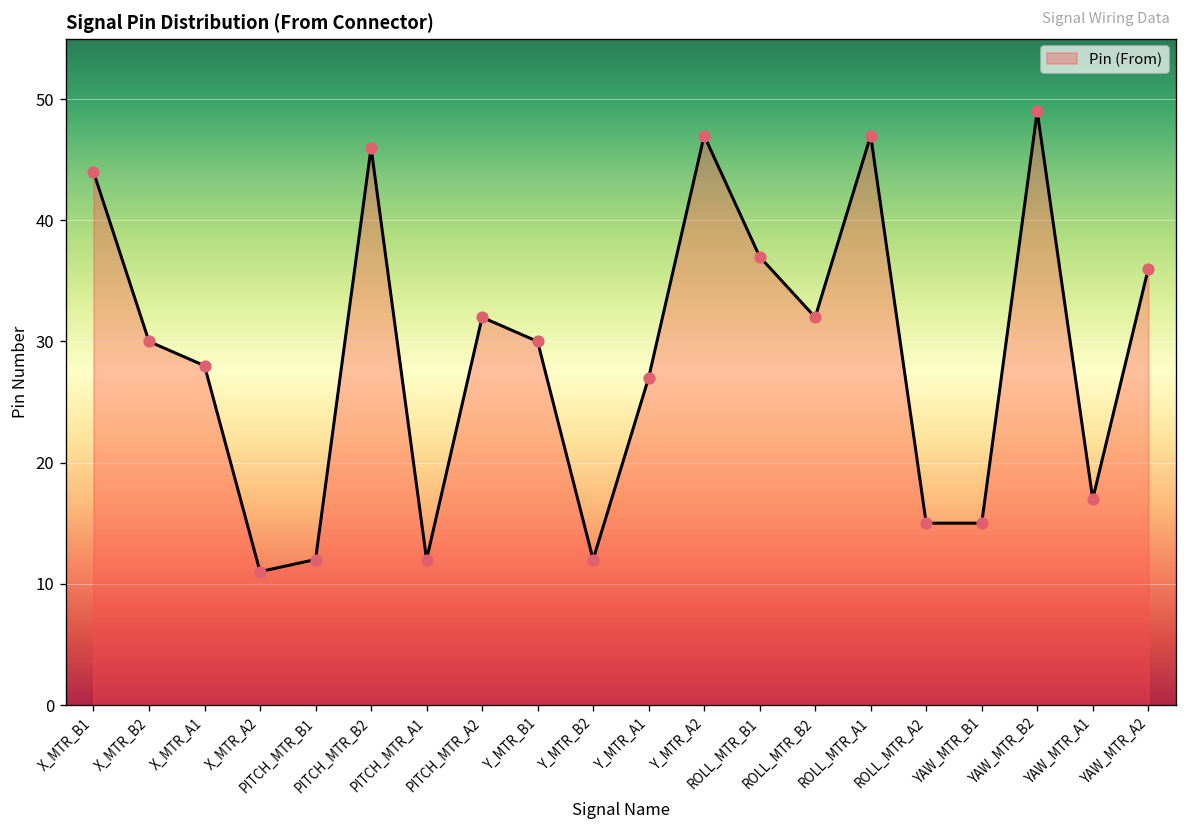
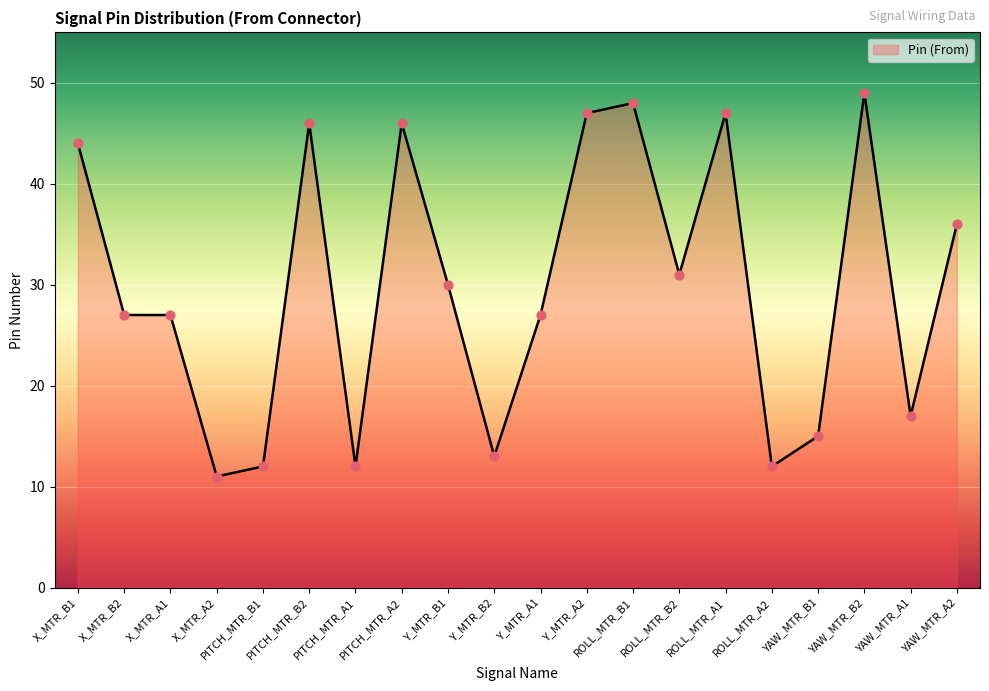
  {
    "X_MTR_B1": 44,
-   "X_MTR_B2": 30,
-   "X_MTR_A1": 28,
+   "X_MTR_B2": 27,
+   "X_MTR_A1": 27,
    "X_MTR_A2": 11,
    "PITCH_MTR_B1": 12,
    "PITCH_MTR_B2": 46,
    "PITCH_MTR_A1": 12,
-   "PITCH_MTR_A2": 32,
+   "PITCH_MTR_A2": 46,
    "Y_MTR_B1": 30,
-   "Y_MTR_B2": 12,
+   "Y_MTR_B2": 13,
    "Y_MTR_A1": 27,
    "Y_MTR_A2": 47,
-   "ROLL_MTR_B1": 37,
-   "ROLL_MTR_B2": 32,
+   "ROLL_MTR_B1": 48,
+   "ROLL_MTR_B2": 31,
    "ROLL_MTR_A1": 47,
-   "ROLL_MTR_A2": 15,
+   "ROLL_MTR_A2": 12,
    "YAW_MTR_B1": 15,
    "YAW_MTR_B2": 49,
    "YAW_MTR_A1": 17,
    "YAW_MTR_A2": 36
  }
